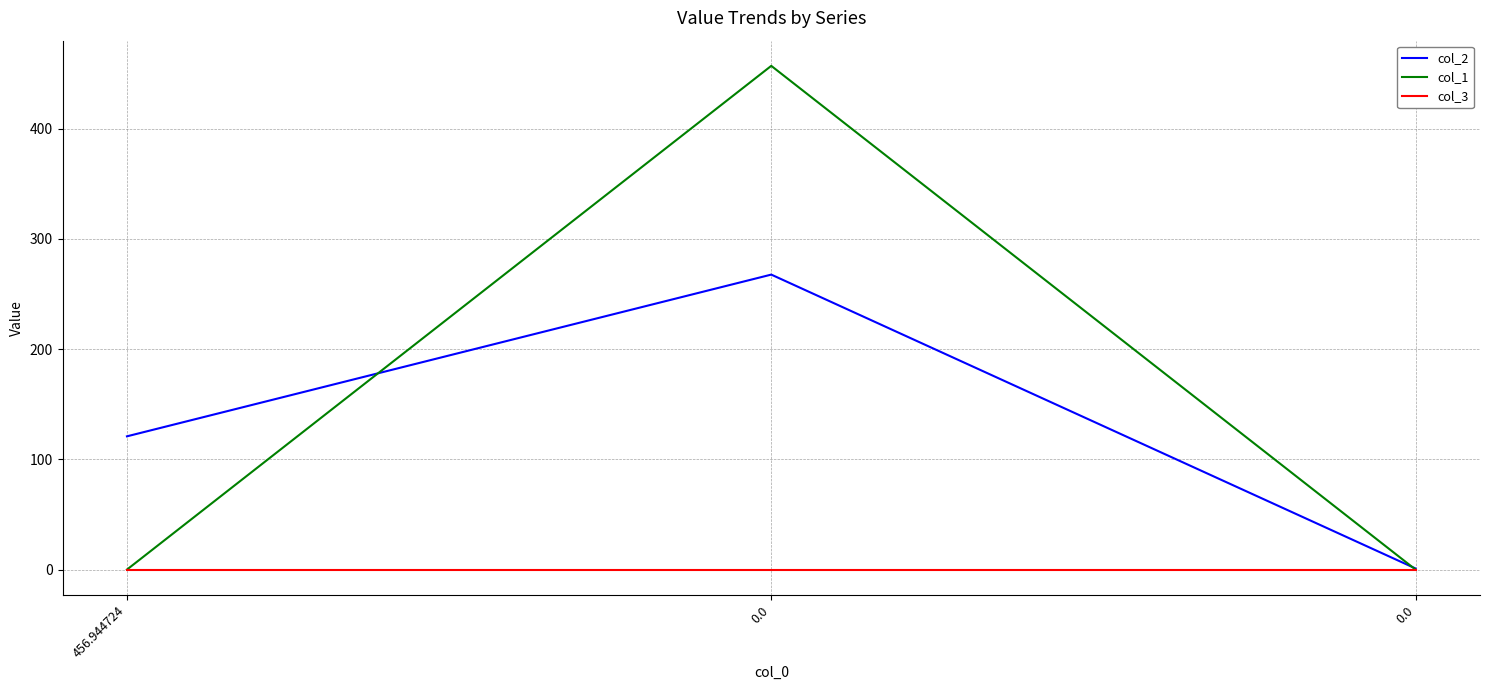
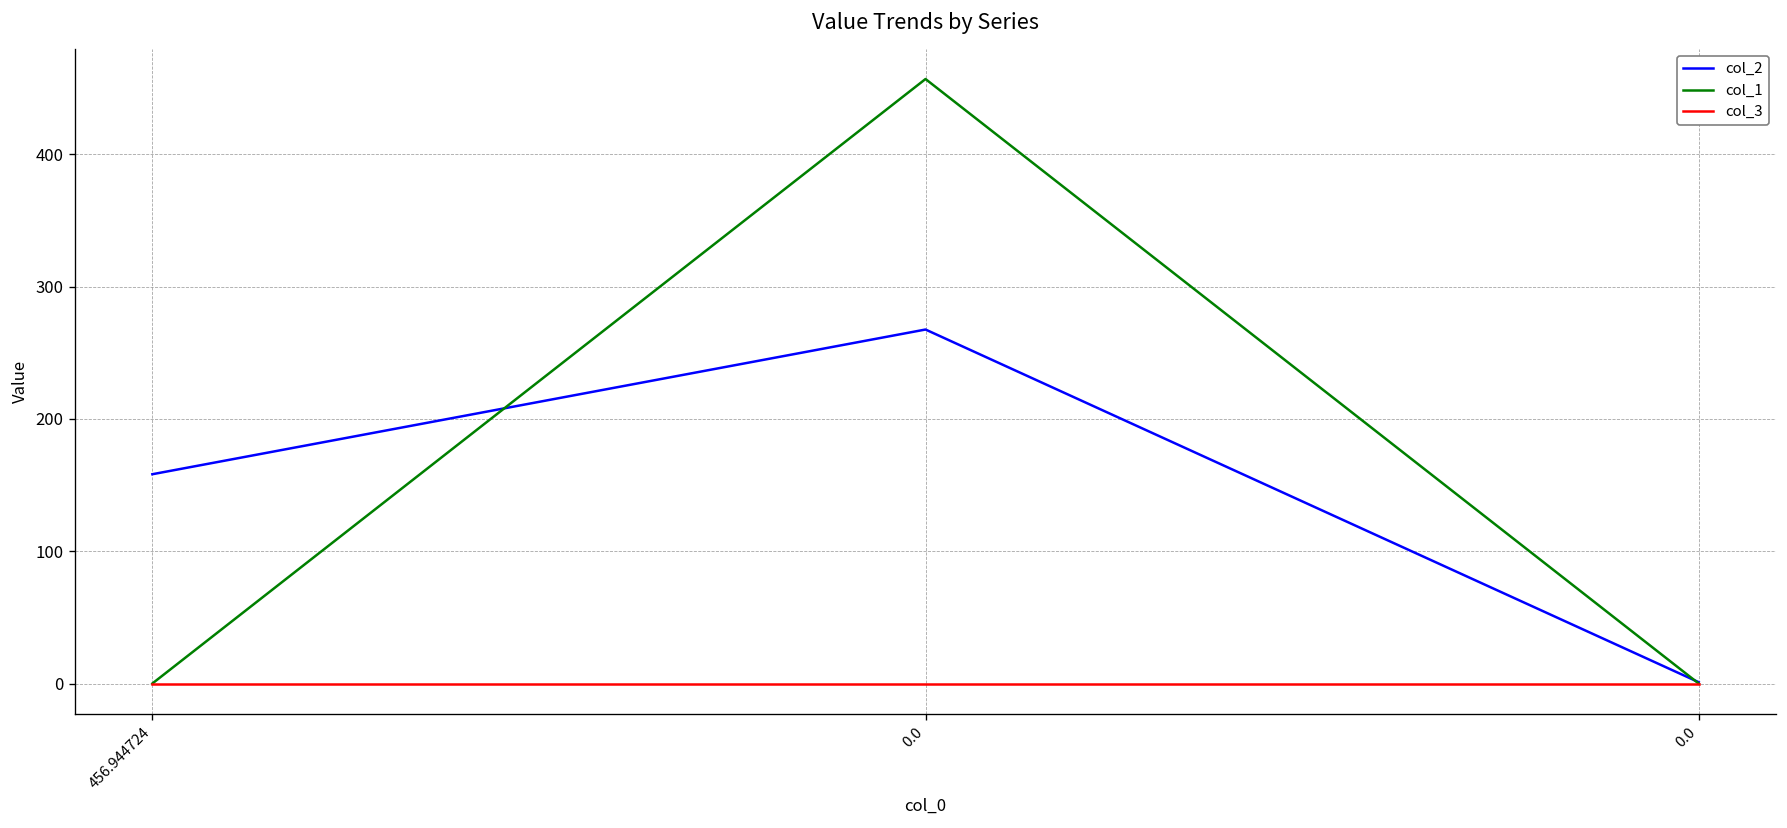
  {
    "col_2": {
-     "456.944724": 121
+     "456.944724": 158
    }
  }
